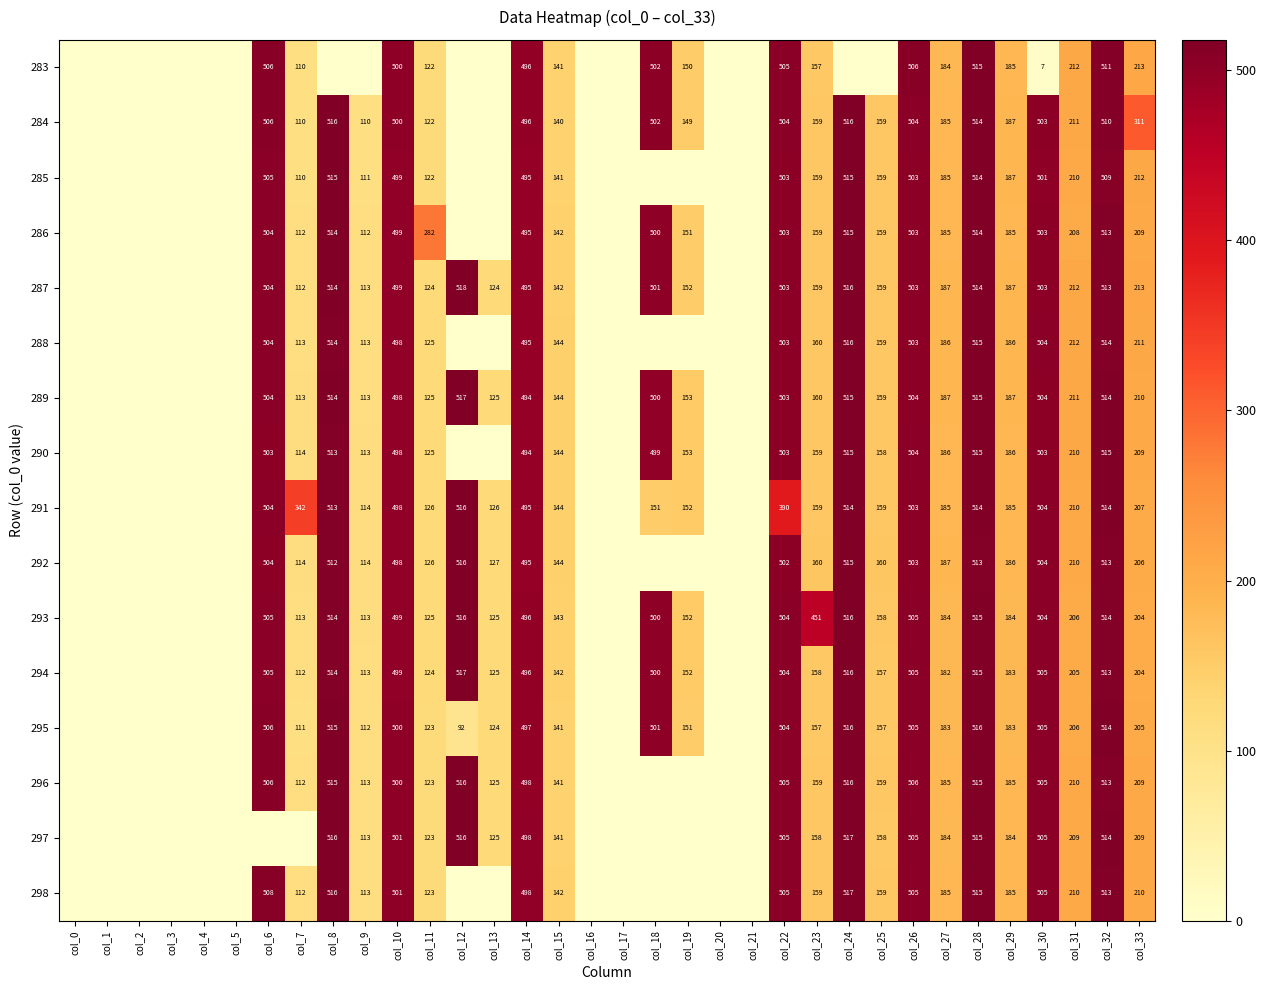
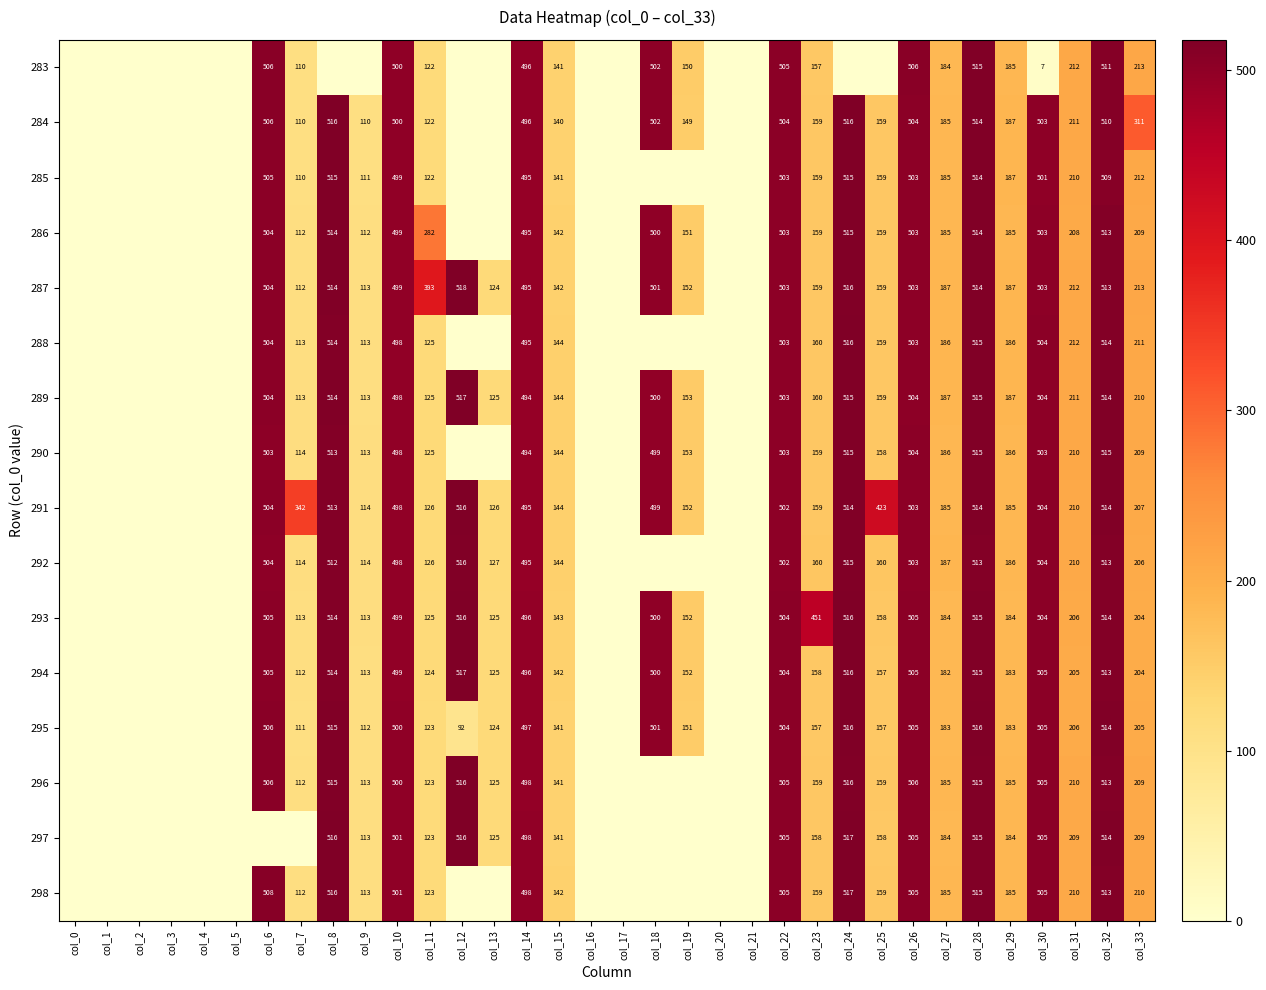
  {
    "287": {
      "col_6": 504,
      "col_7": 112,
      "col_8": 514,
      "col_9": 113,
      "col_10": 499,
-     "col_11": 124,
+     "col_11": 393,
      "col_12": 518,
      "col_13": 124,
      "col_14": 495,
      "col_15": 142,
      "col_18": 501,
      "col_19": 152,
      "col_22": 503,
      "col_23": 159,
      "col_24": 516,
      "col_25": 159,
      "col_26": 503,
      "col_27": 187,
      "col_28": 514,
      "col_29": 187,
      "col_30": 503,
      "col_31": 212,
      "col_32": 513,
      "col_33": 213
    },
    "291": {
      "col_6": 504,
      "col_7": 342,
      "col_8": 513,
      "col_9": 114,
      "col_10": 498,
      "col_11": 126,
      "col_12": 516,
      "col_13": 126,
      "col_14": 495,
      "col_15": 144,
-     "col_18": 151,
+     "col_18": 499,
      "col_19": 152,
-     "col_22": 390,
+     "col_22": 502,
      "col_23": 159,
      "col_24": 514,
-     "col_25": 159,
+     "col_25": 423,
      "col_26": 503,
      "col_27": 185,
      "col_28": 514,
      "col_29": 185,
      "col_30": 504,
      "col_31": 210,
      "col_32": 514,
      "col_33": 207
    }
  }
